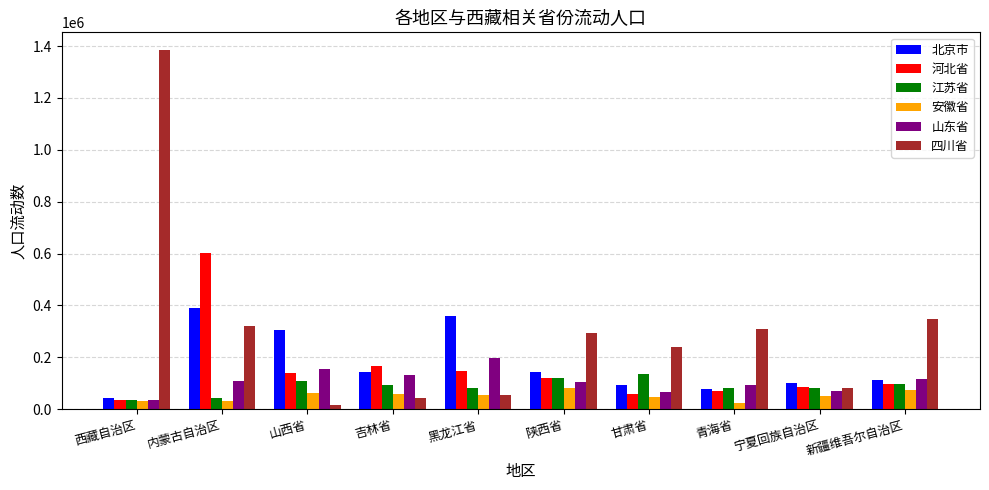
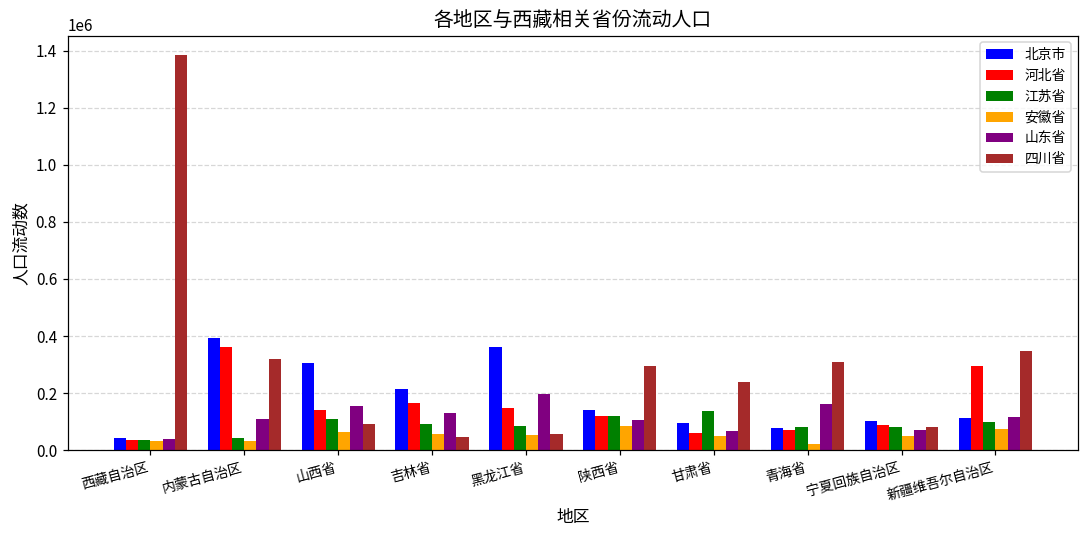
  {
    "北京市": {
      "西藏自治区": 40000,
      "内蒙古自治区": 390000,
      "山西省": 300000,
-     "吉林省": 140000,
+     "吉林省": 210000,
      "黑龙江省": 360000,
      "陕西省": 140000,
      "甘肃省": 90000,
      "青海省": 80000,
      "宁夏回族自治区": 100000,
      "新疆维吾尔自治区": 110000
    },
    "河北省": {
      "西藏自治区": 40000,
-     "内蒙古自治区": 600000,
+     "内蒙古自治区": 360000,
      "山西省": 140000,
      "吉林省": 170000,
      "黑龙江省": 150000,
      "陕西省": 120000,
      "甘肃省": 60000,
      "青海省": 70000,
      "宁夏回族自治区": 90000,
-     "新疆维吾尔自治区": 100000
+     "新疆维吾尔自治区": 290000
    },
    "江苏省": {
      "西藏自治区": 40000,
      "内蒙古自治区": 40000,
      "山西省": 110000,
      "吉林省": 90000,
      "黑龙江省": 80000,
      "陕西省": 120000,
      "甘肃省": 140000,
      "青海省": 80000,
      "宁夏回族自治区": 80000,
      "新疆维吾尔自治区": 100000
    },
    "安徽省": {
      "西藏自治区": 30000,
      "内蒙古自治区": 30000,
      "山西省": 60000,
      "吉林省": 60000,
      "黑龙江省": 50000,
      "陕西省": 80000,
      "甘肃省": 50000,
      "青海省": 20000,
      "宁夏回族自治区": 50000,
      "新疆维吾尔自治区": 70000
    },
    "山东省": {
      "西藏自治区": 40000,
      "内蒙古自治区": 110000,
      "山西省": 150000,
      "吉林省": 130000,
      "黑龙江省": 200000,
      "陕西省": 110000,
      "甘肃省": 70000,
-     "青海省": 90000,
+     "青海省": 160000,
      "宁夏回族自治区": 70000,
      "新疆维吾尔自治区": 120000
    },
    "四川省": {
      "西藏自治区": 1380000,
      "内蒙古自治区": 320000,
-     "山西省": 20000,
+     "山西省": 90000,
      "吉林省": 50000,
      "黑龙江省": 60000,
      "陕西省": 300000,
      "甘肃省": 240000,
      "青海省": 310000,
      "宁夏回族自治区": 80000,
      "新疆维吾尔自治区": 350000
    }
  }
